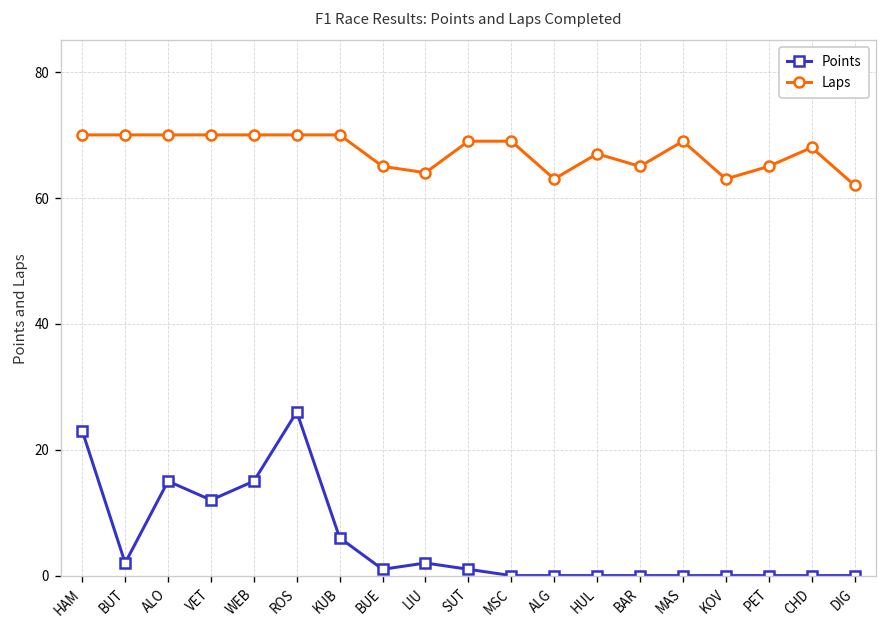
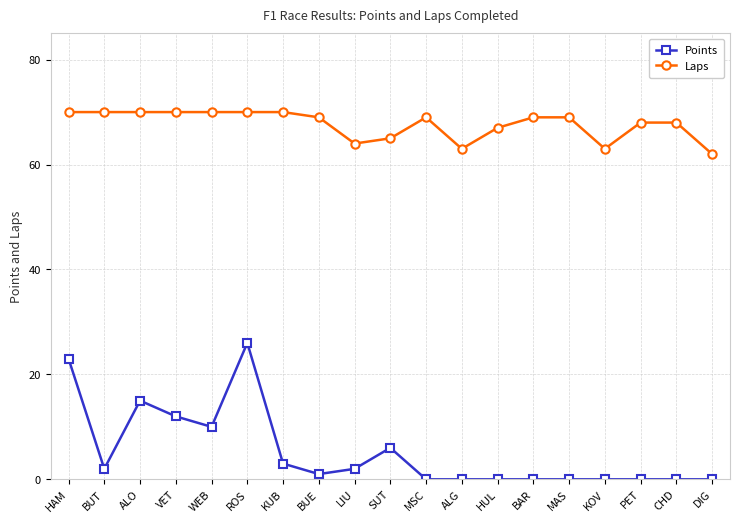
  {
    "Points": {
      "HAM": 23,
      "BUT": 2,
      "ALO": 15,
      "VET": 12,
-     "WEB": 15,
+     "WEB": 10,
      "ROS": 26,
-     "KUB": 6,
+     "KUB": 3,
      "BUE": 1,
      "LIU": 2,
-     "SUT": 1,
+     "SUT": 6,
      "MSC": 0,
      "ALG": 0,
      "HUL": 0,
      "BAR": 0,
      "MAS": 0,
      "KOV": 0,
      "PET": 0,
      "CHD": 0,
      "DIG": 0
    },
    "Laps": {
      "HAM": 70,
      "BUT": 70,
      "ALO": 70,
      "VET": 70,
      "WEB": 70,
      "ROS": 70,
      "KUB": 70,
-     "BUE": 65,
+     "BUE": 69,
      "LIU": 64,
-     "SUT": 69,
+     "SUT": 65,
      "MSC": 69,
      "ALG": 63,
      "HUL": 67,
-     "BAR": 65,
+     "BAR": 69,
      "MAS": 69,
      "KOV": 63,
-     "PET": 65,
+     "PET": 68,
      "CHD": 68,
      "DIG": 62
    }
  }
